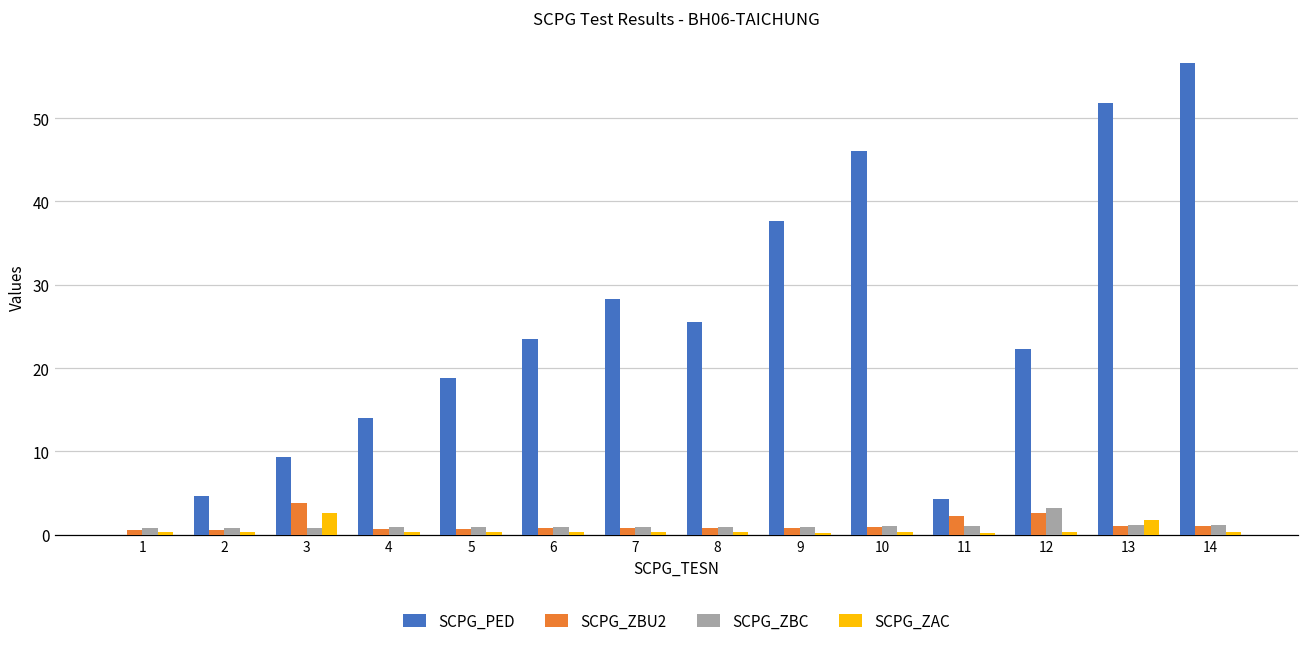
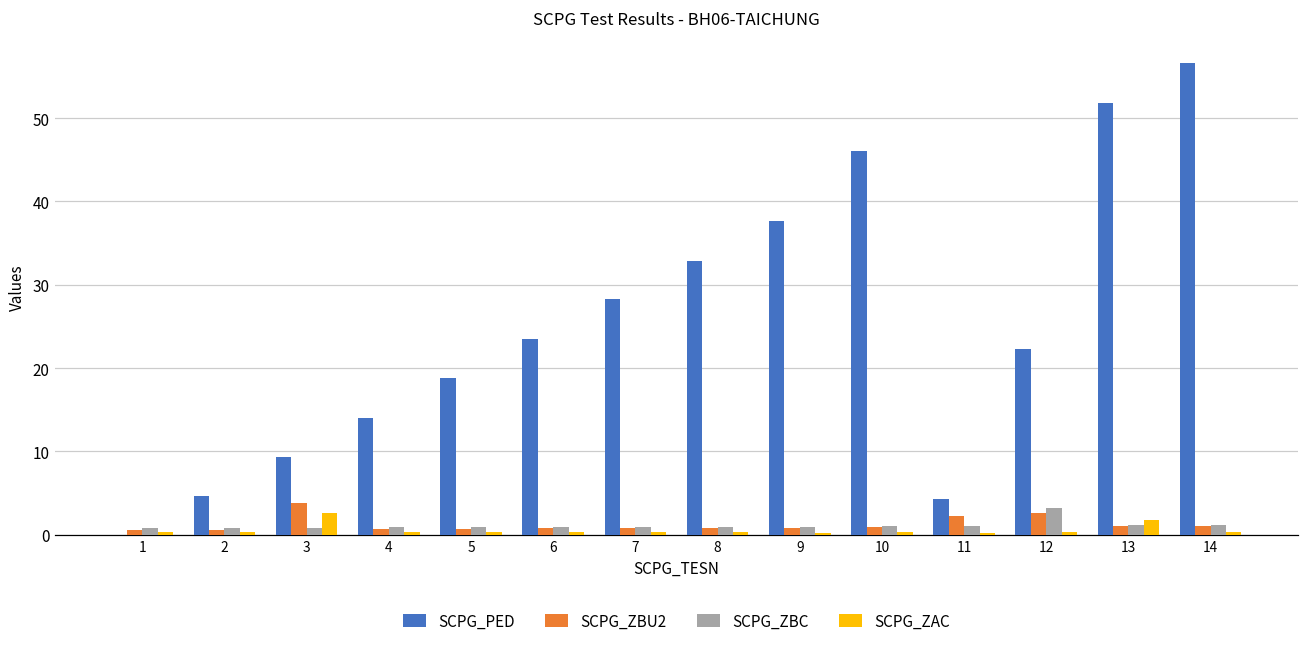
  {
    "SCPG_PED": {
      "1": 0,
      "2": 5,
      "3": 9,
      "4": 14,
      "5": 19,
      "6": 24,
      "7": 28,
-     "8": 26,
+     "8": 33,
      "9": 38,
      "10": 46,
      "11": 4,
      "12": 22,
      "13": 52,
      "14": 57
    },
    "SCPG_ZBU2": {
      "1": 1,
      "2": 1,
      "3": 4,
      "4": 1,
      "5": 1,
      "6": 1,
      "7": 1,
      "8": 1,
      "9": 1,
      "10": 1,
      "11": 2,
      "12": 3,
      "13": 1,
      "14": 1
    },
    "SCPG_ZBC": {
      "1": 1,
      "2": 1,
      "3": 1,
      "4": 1,
      "5": 1,
      "6": 1,
      "7": 1,
      "8": 1,
      "9": 1,
      "10": 1,
      "11": 1,
      "12": 3,
      "13": 1,
      "14": 1
    },
    "SCPG_ZAC": {
      "1": 0,
      "3": 3,
      "13": 2
    }
  }
